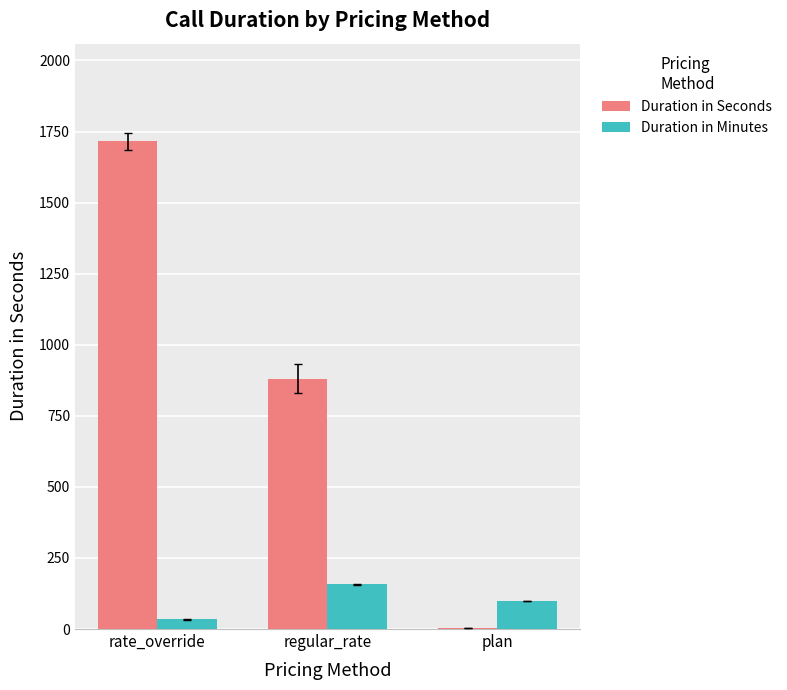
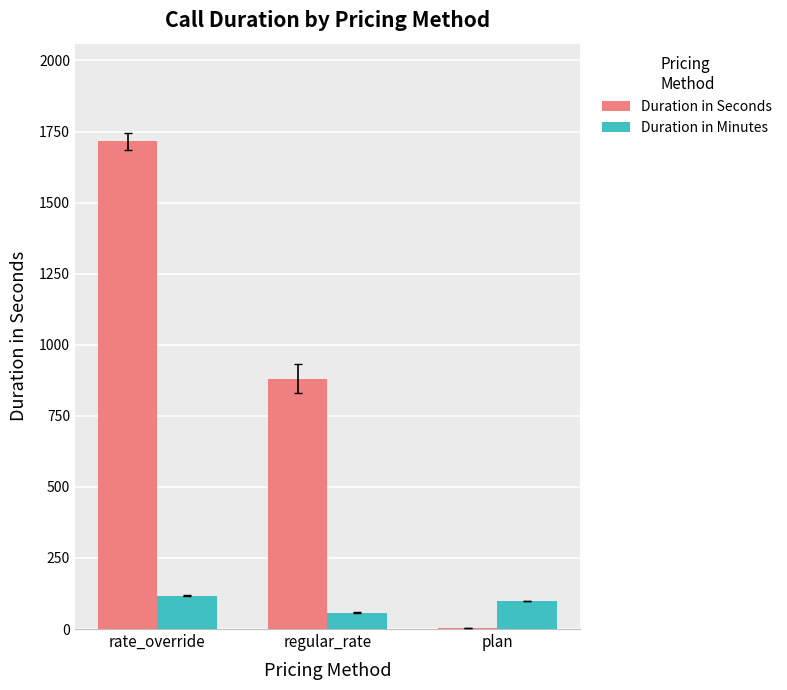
  {
    "Duration in Seconds": {
      "rate_override": 1720,
      "regular_rate": 880
    },
    "Duration in Minutes": {
-     "rate_override": 30,
-     "regular_rate": 160,
+     "rate_override": 120,
+     "regular_rate": 60,
      "plan": 100
    }
  }
